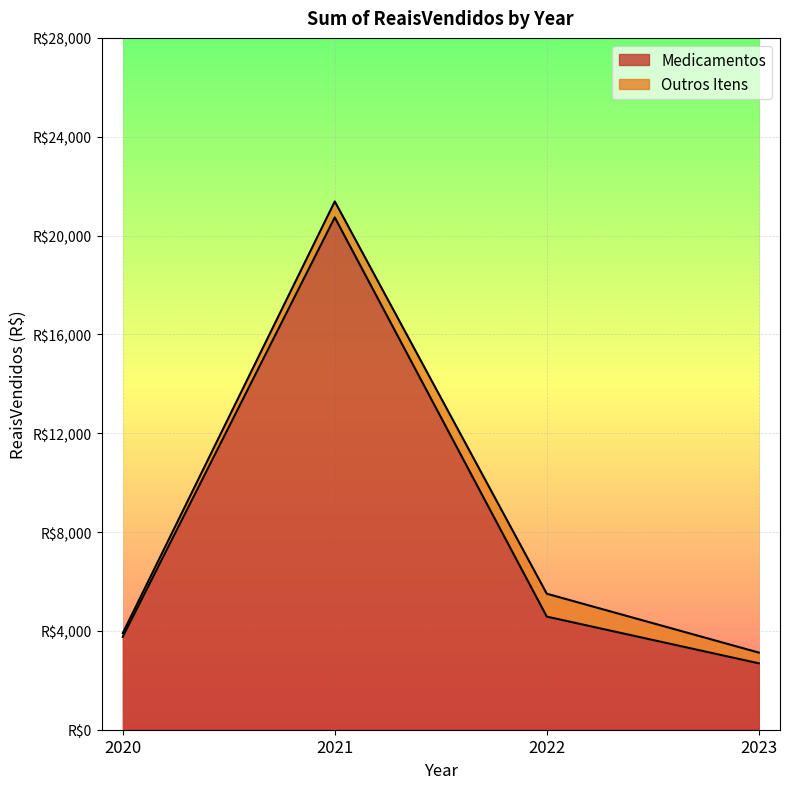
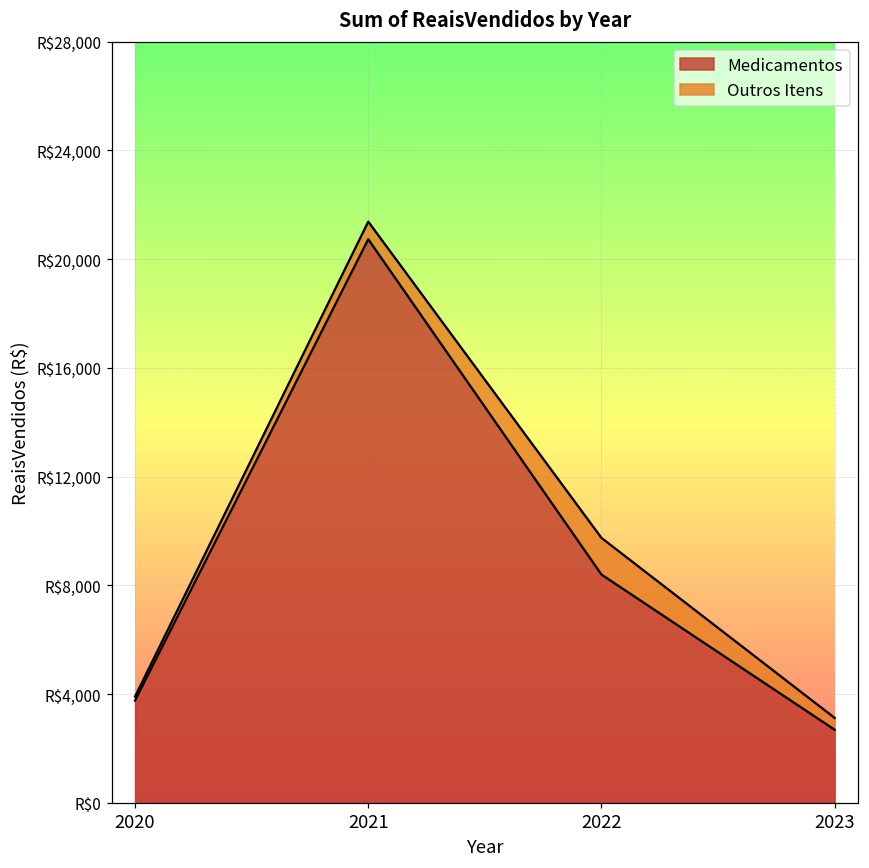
  {
    "Medicamentos": {
      "2020": "R$3,800",
      "2021": "R$20,700",
-     "2022": "R$4,600",
+     "2022": "R$8,400",
      "2023": "R$2,700"
    },
    "Outros Itens": {
      "2020": "R$100",
      "2021": "R$600",
-     "2022": "R$900",
+     "2022": "R$1,300",
      "2023": "R$400"
    }
  }
